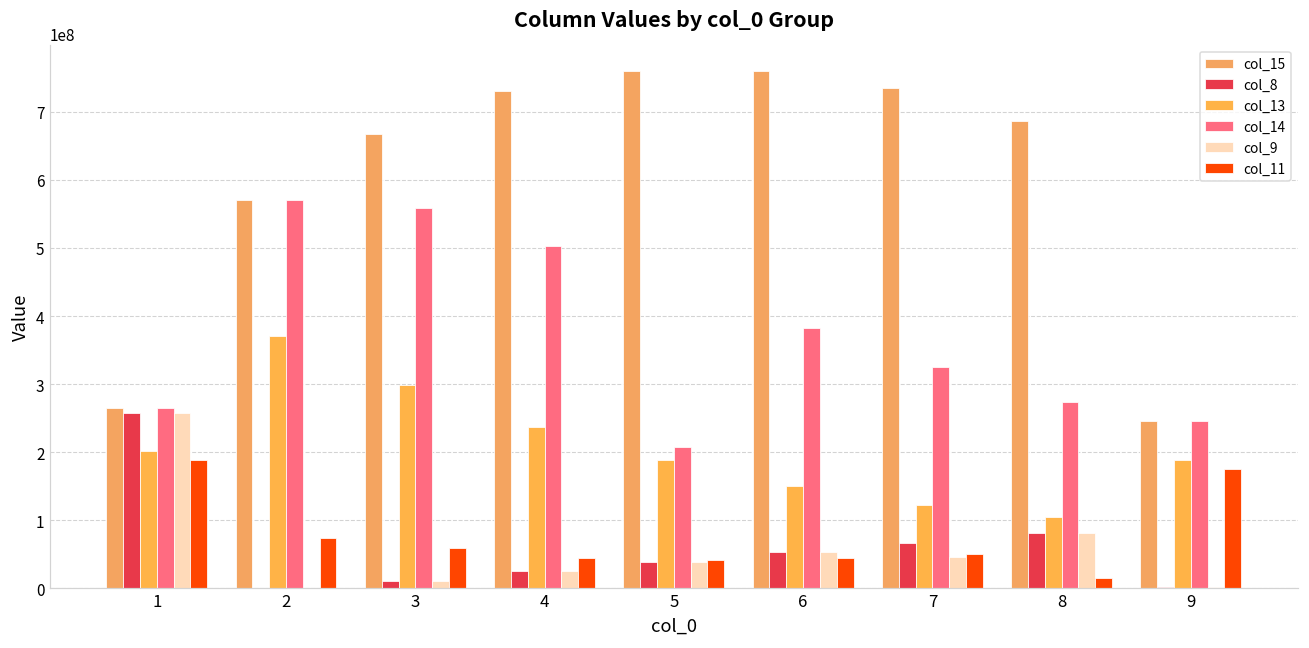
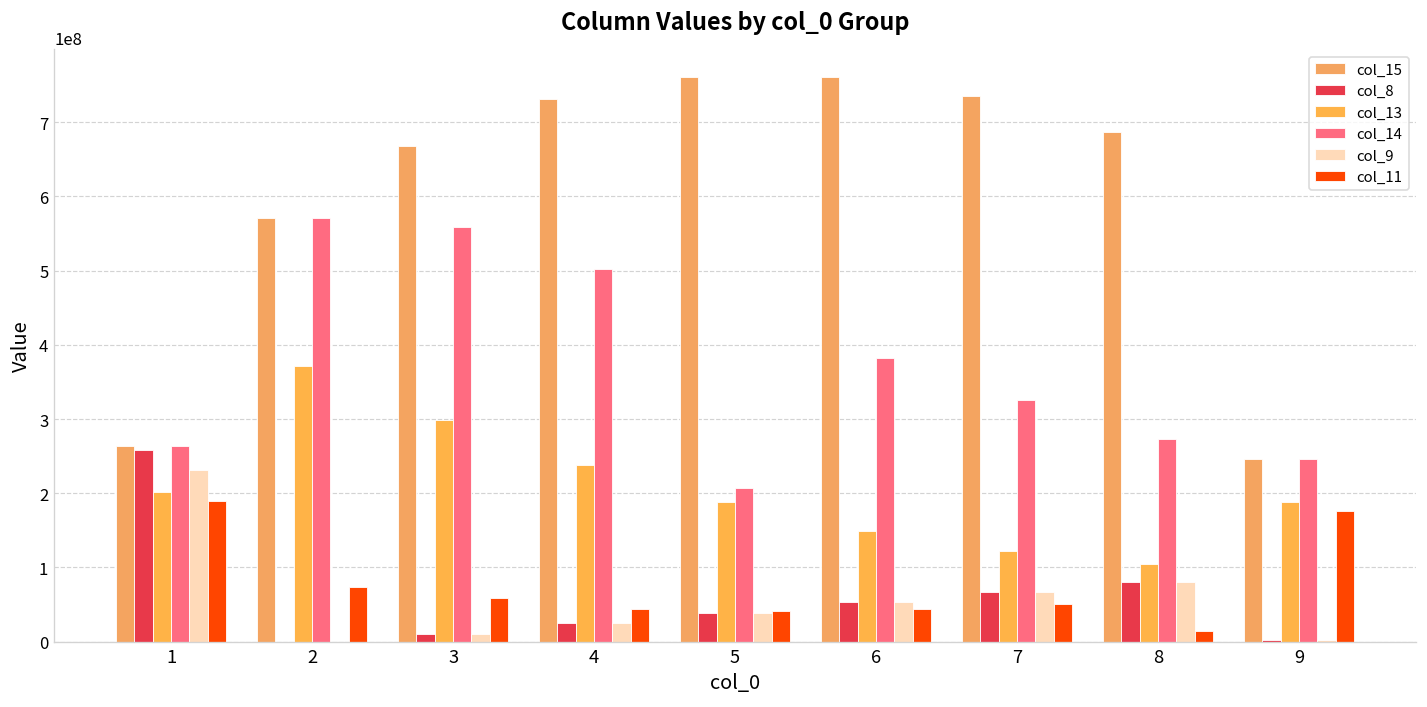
  {
    "col_8": {
      "1": 260000000,
      "2": 0,
      "3": 10000000,
      "4": 30000000,
      "5": 40000000,
      "6": 50000000,
      "7": 70000000,
      "8": 80000000
    },
    "col_14": {
      "1": 260000000,
      "2": 570000000,
      "3": 560000000,
      "4": 500000000,
      "5": 210000000,
      "6": 380000000,
      "7": 330000000,
      "8": 270000000,
      "9": 250000000
    },
    "col_9": {
-     "1": 260000000,
+     "1": 230000000,
      "2": 0,
      "3": 10000000,
      "4": 30000000,
      "5": 40000000,
      "6": 50000000,
-     "7": 50000000,
+     "7": 70000000,
      "8": 80000000
    },
    "col_11": {
      "1": 190000000,
      "2": 70000000,
      "3": 60000000,
      "4": 40000000,
      "5": 40000000,
      "6": 40000000,
      "7": 50000000,
      "8": 10000000,
      "9": 180000000
    }
  }
